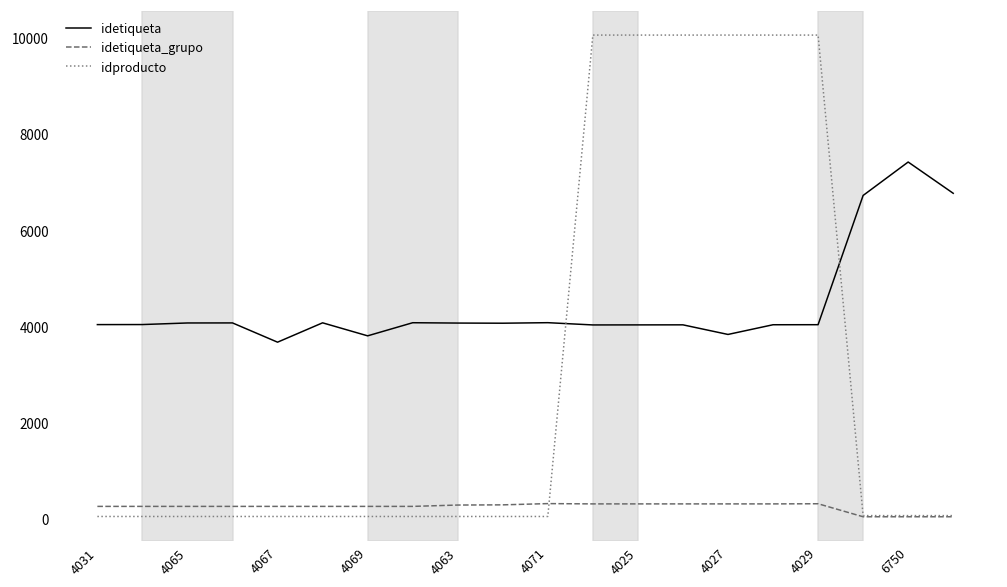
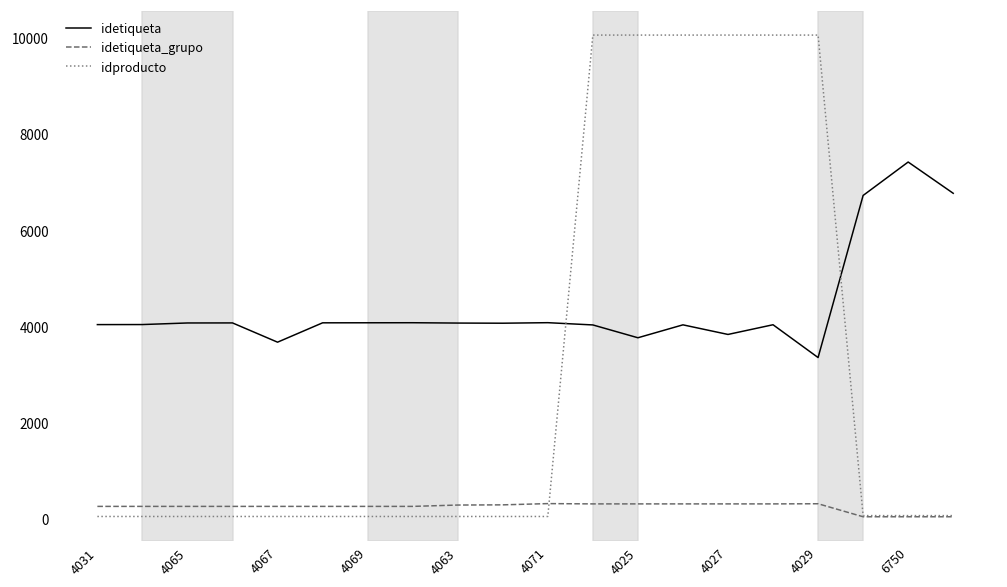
  {
    "idetiqueta": {
      "4031": 4000,
      "4065": 4100,
      "4067": 3700,
-     "4069": 3800,
+     "4069": 4100,
      "4063": 4100,
      "4071": 4100,
-     "4025": 4000,
+     "4025": 3800,
      "4027": 3800,
-     "4029": 4000,
+     "4029": 3300,
      "6750": 7400
    }
  }
